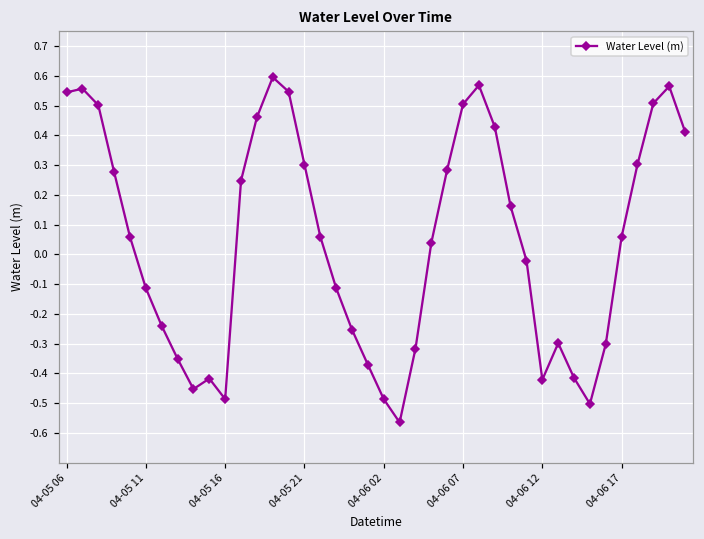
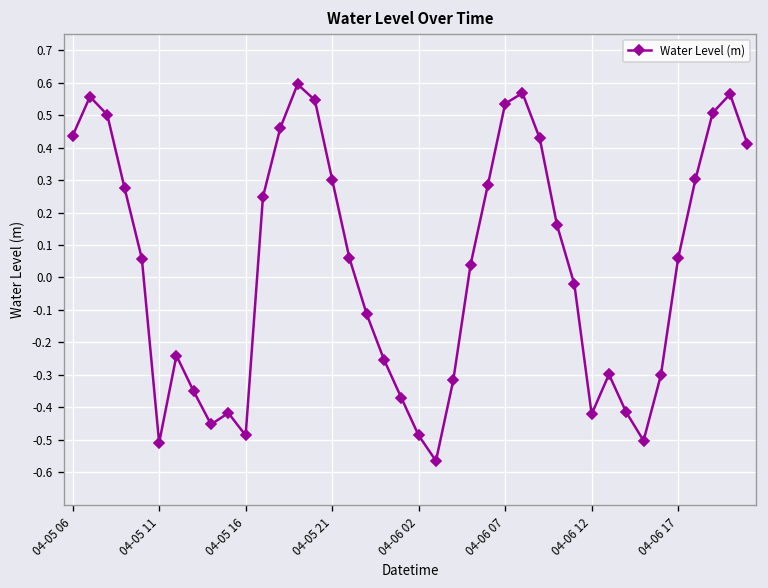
  {
-   "04-05 06": 0.54,
-   "04-05 11": -0.11,
+   "04-05 06": 0.44,
+   "04-05 11": -0.51,
    "04-05 16": -0.49,
    "04-05 21": 0.30,
    "04-06 02": -0.49,
-   "04-06 07": 0.50,
+   "04-06 07": 0.54,
    "04-06 12": -0.42,
    "04-06 17": 0.06
  }
